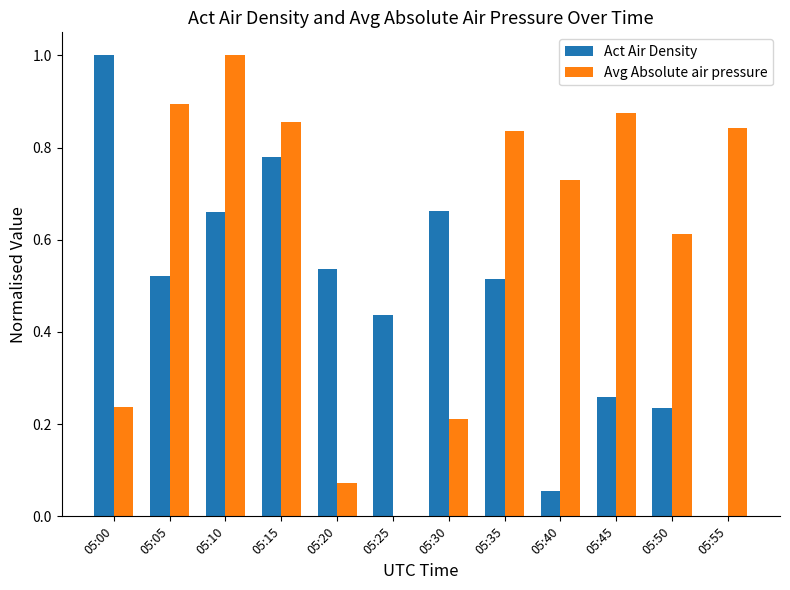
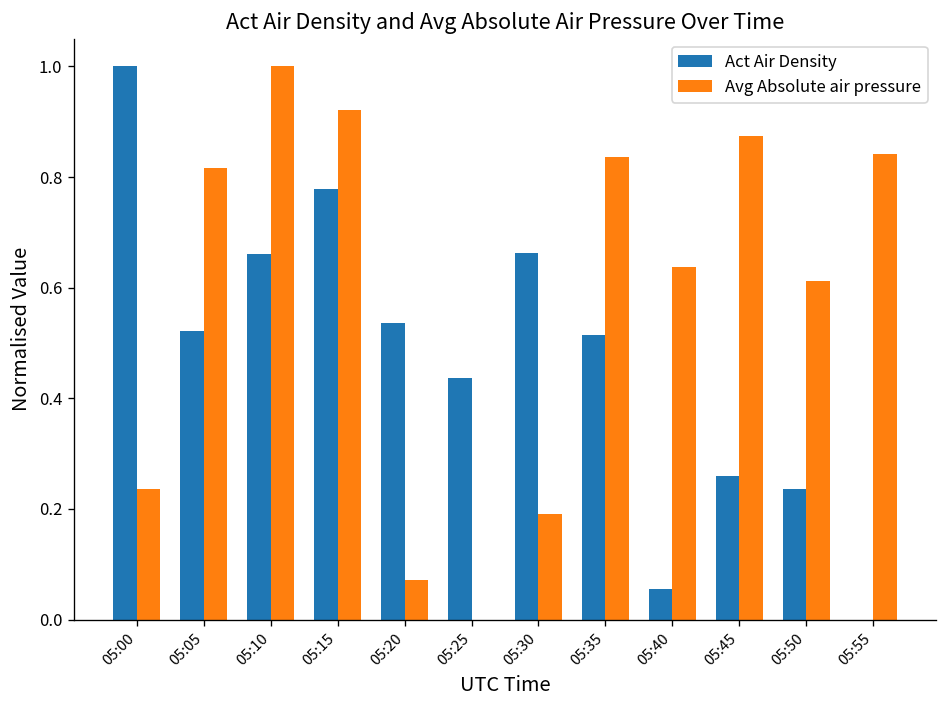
  {
    "Act Air Density": {
      "05:00": 1.00,
      "05:05": 0.52,
      "05:10": 0.66,
      "05:15": 0.78,
      "05:20": 0.54,
      "05:25": 0.44,
      "05:30": 0.66,
      "05:35": 0.51,
      "05:40": 0.06,
      "05:45": 0.26,
      "05:50": 0.24,
      "05:55": 0.00
    },
    "Avg Absolute air pressure": {
      "05:00": 0.24,
-     "05:05": 0.89,
+     "05:05": 0.82,
      "05:10": 1.00,
-     "05:15": 0.86,
+     "05:15": 0.92,
      "05:20": 0.07,
      "05:25": 0.00,
-     "05:30": 0.21,
+     "05:30": 0.19,
      "05:35": 0.84,
-     "05:40": 0.73,
+     "05:40": 0.64,
      "05:45": 0.88,
      "05:50": 0.61,
      "05:55": 0.84
    }
  }
